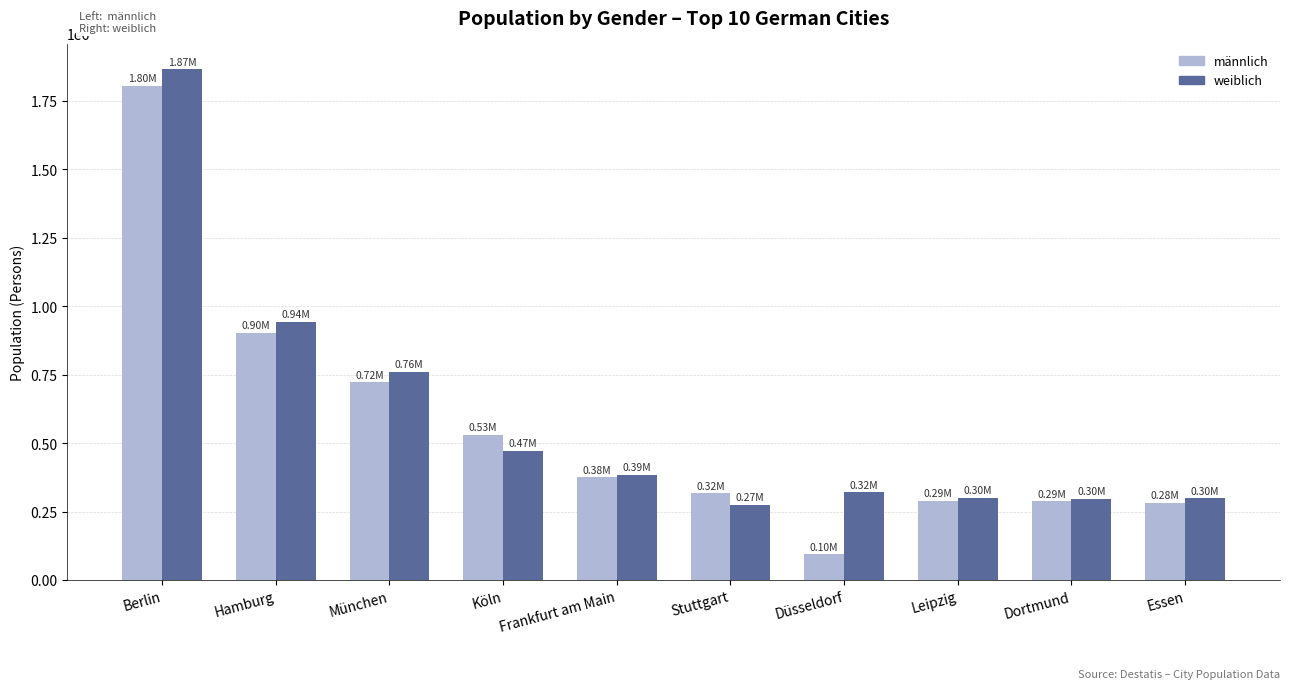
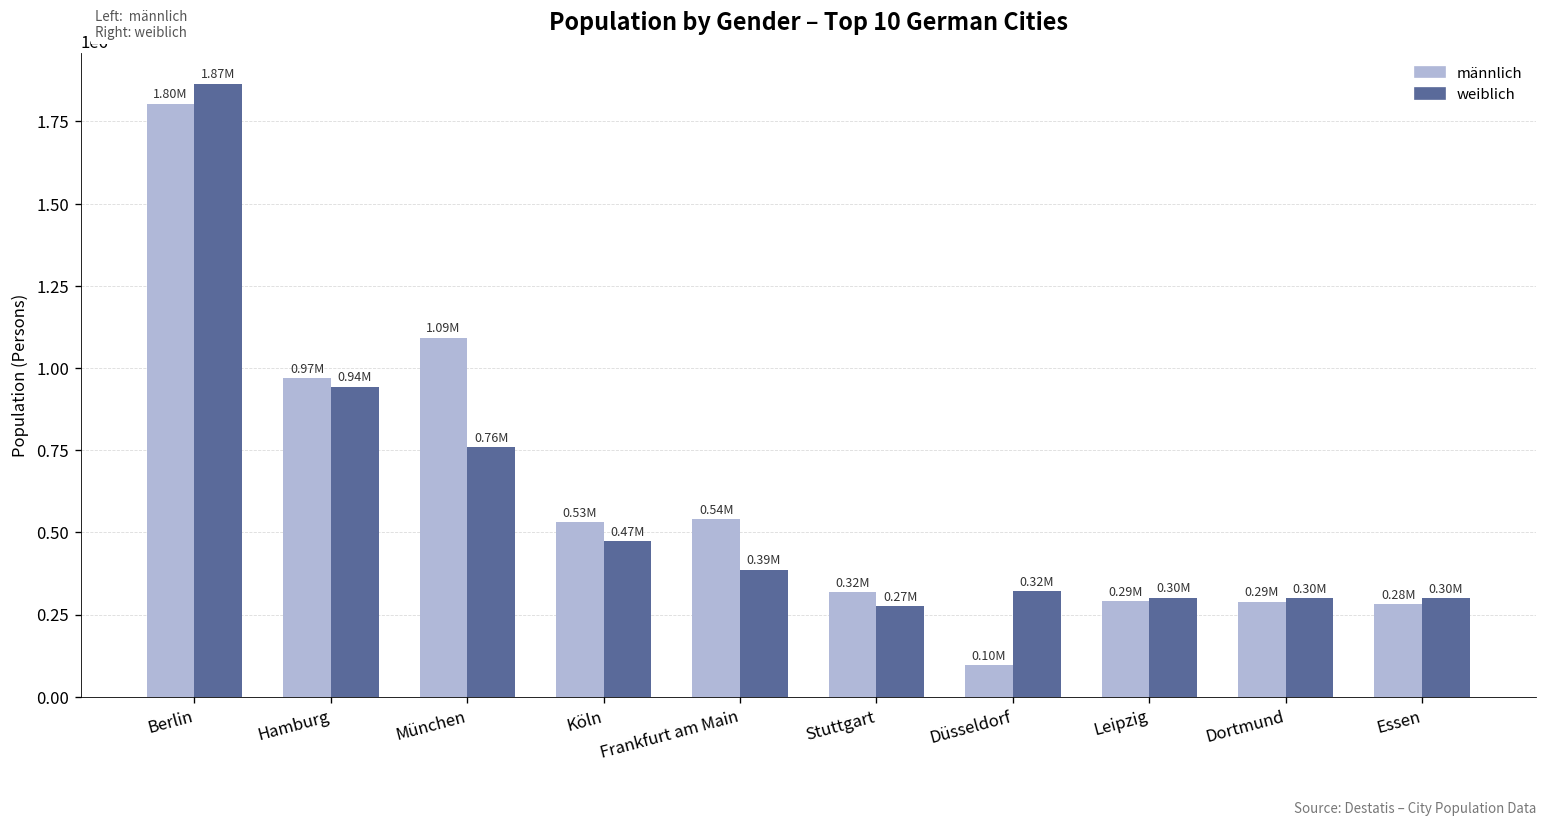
  {
    "männlich": {
      "Berlin": "1.80M",
-     "Hamburg": "0.90M",
-     "München": "0.72M",
+     "Hamburg": "0.97M",
+     "München": "1.09M",
      "Köln": "0.53M",
-     "Frankfurt am Main": "0.38M",
+     "Frankfurt am Main": "0.54M",
      "Stuttgart": "0.32M",
      "Düsseldorf": "0.10M",
      "Leipzig": "0.29M",
      "Dortmund": "0.29M",
      "Essen": "0.28M"
    },
    "weiblich": {
      "Berlin": "1.87M",
      "Hamburg": "0.94M",
      "München": "0.76M",
      "Köln": "0.47M",
      "Frankfurt am Main": "0.39M",
      "Stuttgart": "0.27M",
      "Düsseldorf": "0.32M",
      "Leipzig": "0.30M",
      "Dortmund": "0.30M",
      "Essen": "0.30M"
    }
  }
